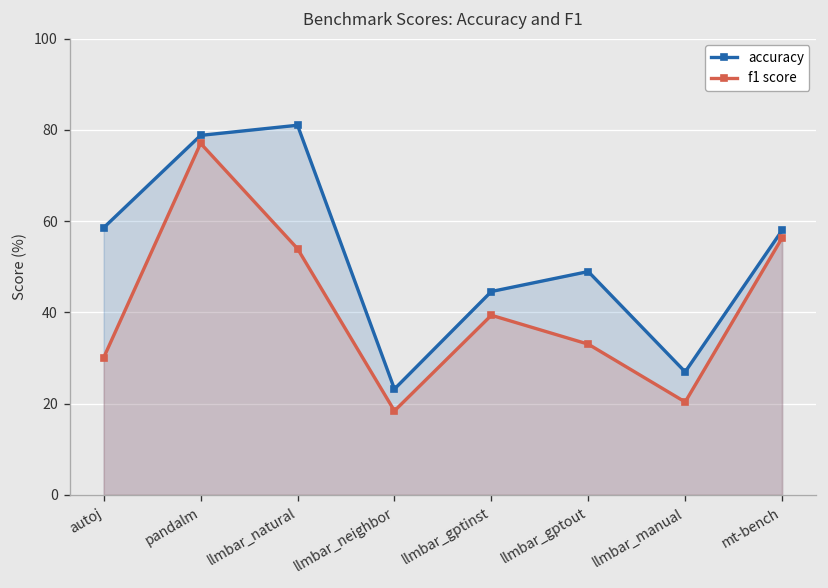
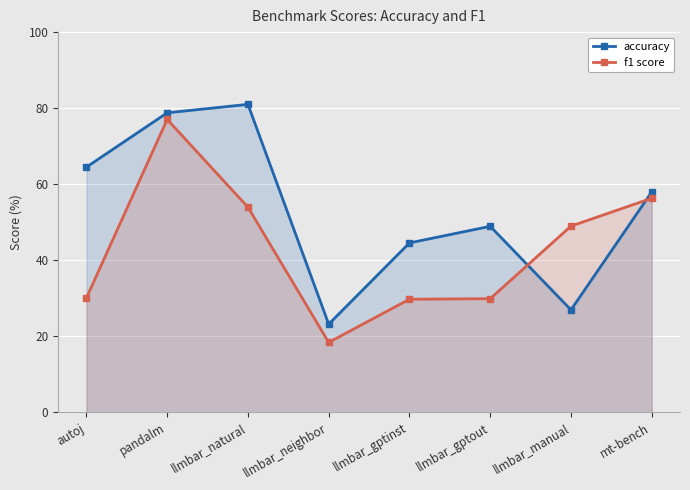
  {
    "accuracy": {
-     "autoj": 59,
+     "autoj": 64,
      "pandalm": 79,
      "llmbar_natural": 81,
      "llmbar_neighbor": 23,
      "llmbar_gptinst": 45,
      "llmbar_gptout": 49,
      "llmbar_manual": 27,
      "mt-bench": 58
    },
    "f1 score": {
      "autoj": 30,
      "pandalm": 77,
      "llmbar_natural": 54,
      "llmbar_neighbor": 18,
-     "llmbar_gptinst": 39,
-     "llmbar_gptout": 33,
-     "llmbar_manual": 20,
+     "llmbar_gptinst": 30,
+     "llmbar_gptout": 30,
+     "llmbar_manual": 49,
      "mt-bench": 56
    }
  }
